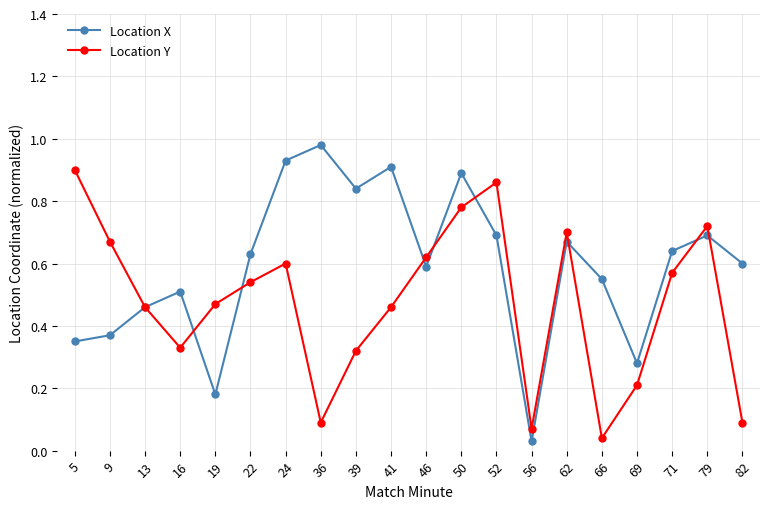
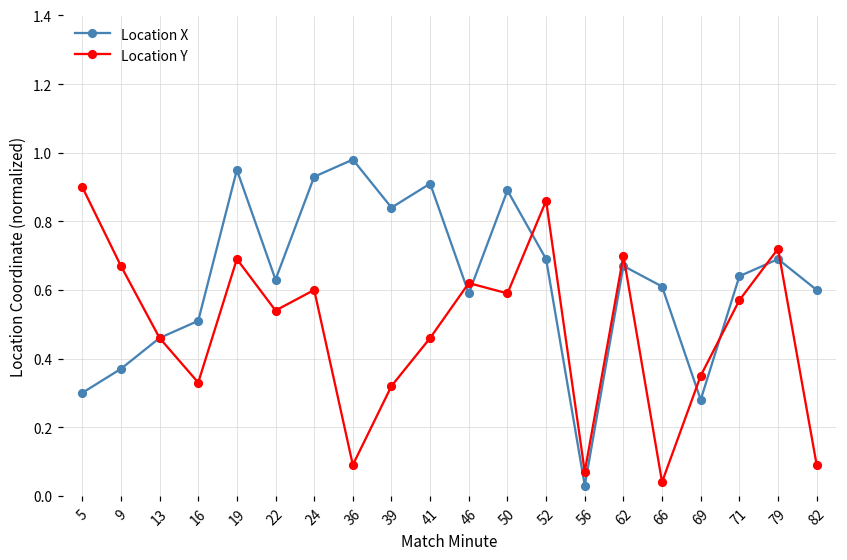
  {
    "Location X": {
-     "5": 0.35,
+     "5": 0.30,
      "9": 0.37,
      "16": 0.51,
-     "19": 0.18,
+     "19": 0.95,
      "22": 0.63,
      "24": 0.93,
      "36": 0.98,
      "39": 0.84,
      "41": 0.91,
      "46": 0.59,
      "50": 0.89,
      "52": 0.69,
      "56": 0.03,
      "62": 0.67,
-     "66": 0.55,
+     "66": 0.61,
      "69": 0.28,
      "71": 0.64,
      "79": 0.69,
      "82": 0.60
    },
    "Location Y": {
      "5": 0.90,
      "9": 0.67,
      "16": 0.33,
-     "19": 0.47,
+     "19": 0.69,
      "22": 0.54,
      "24": 0.60,
      "36": 0.09,
      "39": 0.32,
      "41": 0.46,
      "46": 0.62,
-     "50": 0.78,
+     "50": 0.59,
      "52": 0.86,
      "56": 0.07,
      "62": 0.70,
      "66": 0.04,
-     "69": 0.21,
+     "69": 0.35,
      "71": 0.57,
      "79": 0.72,
      "82": 0.09
    }
  }
